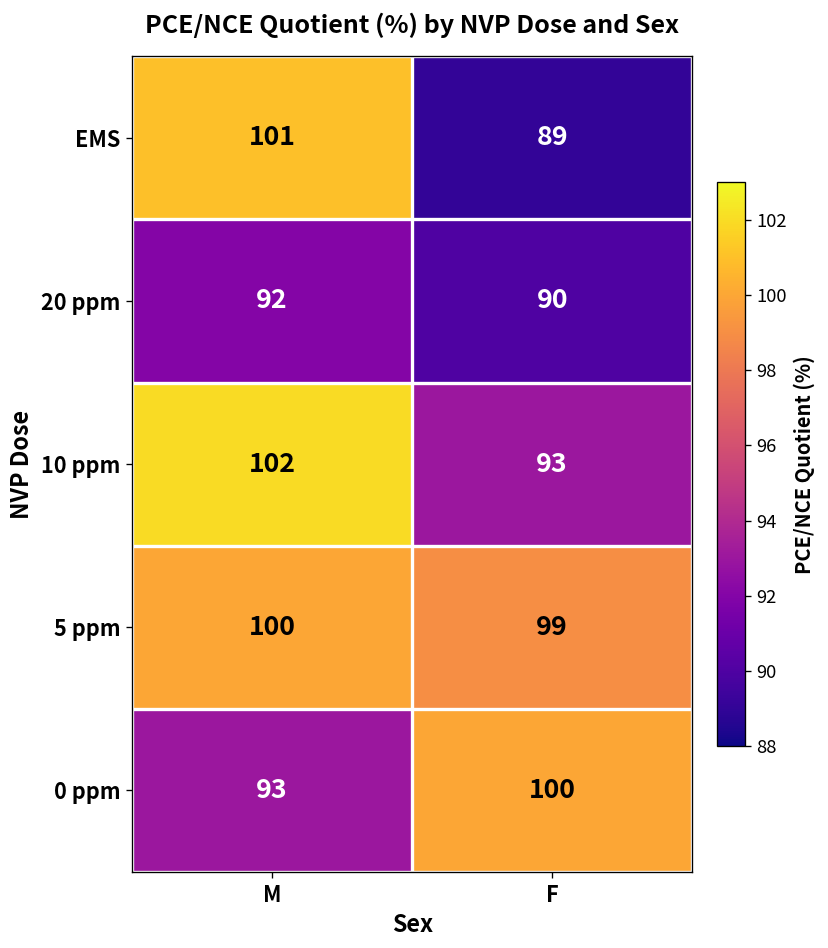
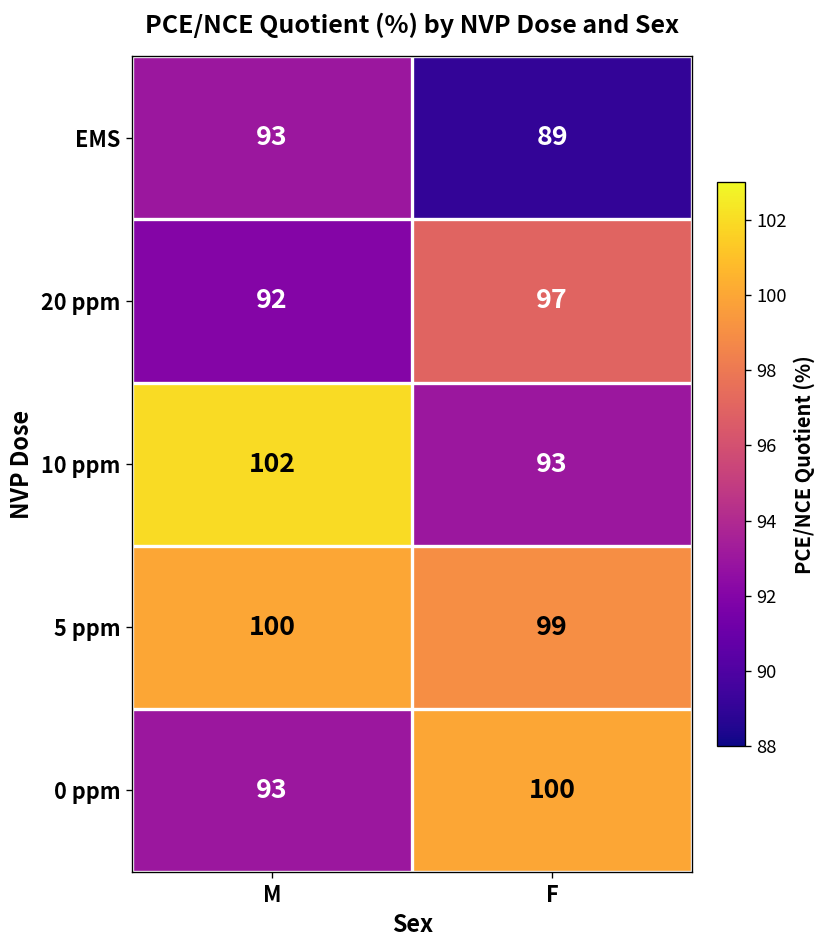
  {
    "EMS": {
-     "M": 101,
+     "M": 93,
      "F": 89
    },
    "20 ppm": {
      "M": 92,
-     "F": 90
+     "F": 97
    },
    "10 ppm": {
      "M": 102,
      "F": 93
    },
    "5 ppm": {
      "M": 100,
      "F": 99
    },
    "0 ppm": {
      "M": 93,
      "F": 100
    }
  }
